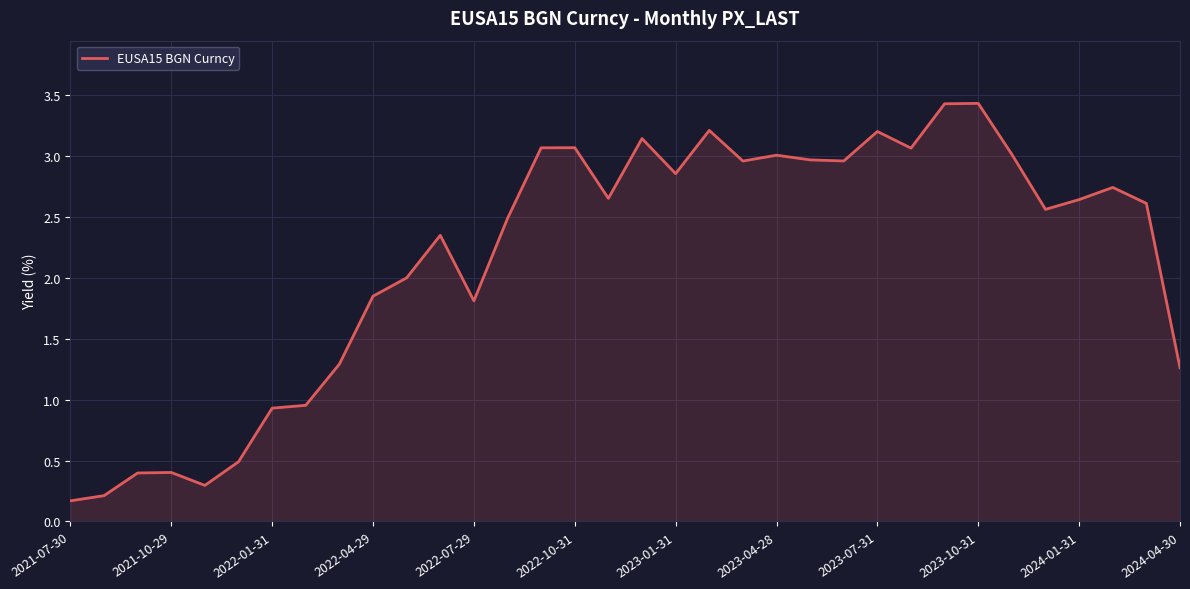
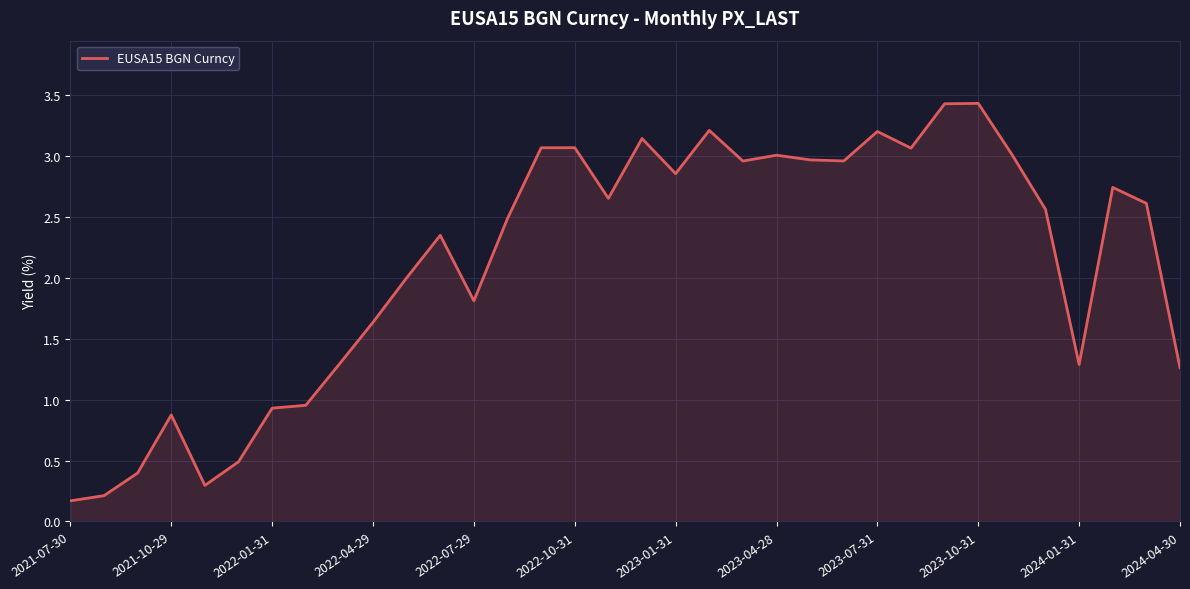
  {
    "2021-07-30": 0.17,
-   "2021-10-29": 0.40,
+   "2021-10-29": 0.87,
    "2022-01-31": 0.93,
-   "2022-04-29": 1.85,
+   "2022-04-29": 1.63,
    "2022-07-29": 1.81,
    "2022-10-31": 3.07,
    "2023-01-31": 2.85,
    "2023-04-28": 3.01,
    "2023-07-31": 3.20,
    "2023-10-31": 3.43,
-   "2024-01-31": 2.64,
+   "2024-01-31": 1.29,
    "2024-04-30": 1.26
  }
